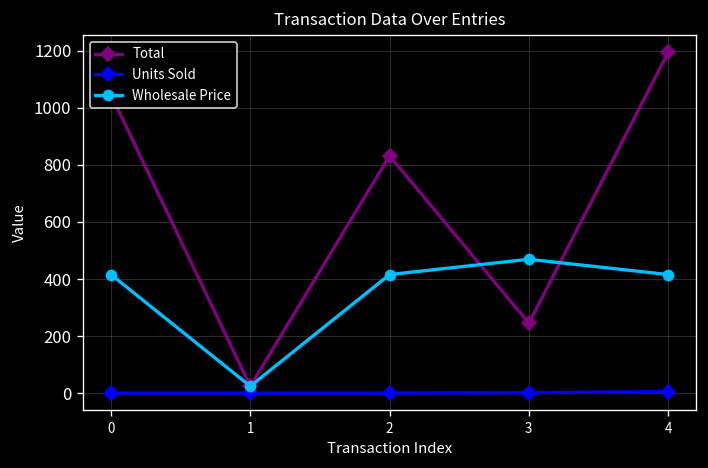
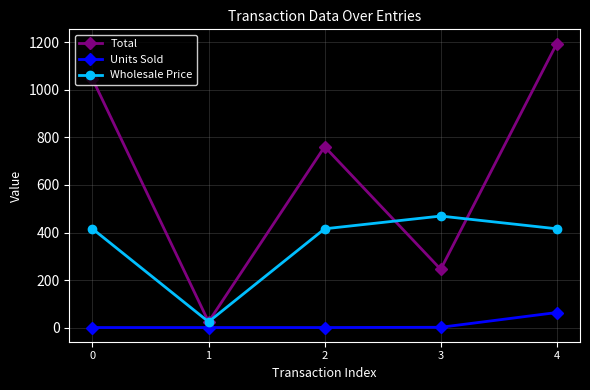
  {
    "Total": {
-     "2": 830,
+     "2": 760,
      "3": 250,
      "4": 1190
    },
    "Units Sold": {
      "0": 0,
      "1": 0,
      "2": 0,
      "3": 0,
-     "4": 10
+     "4": 60
    },
    "Wholesale Price": {
      "0": 420,
      "2": 420,
      "3": 470,
      "4": 420
    }
  }
